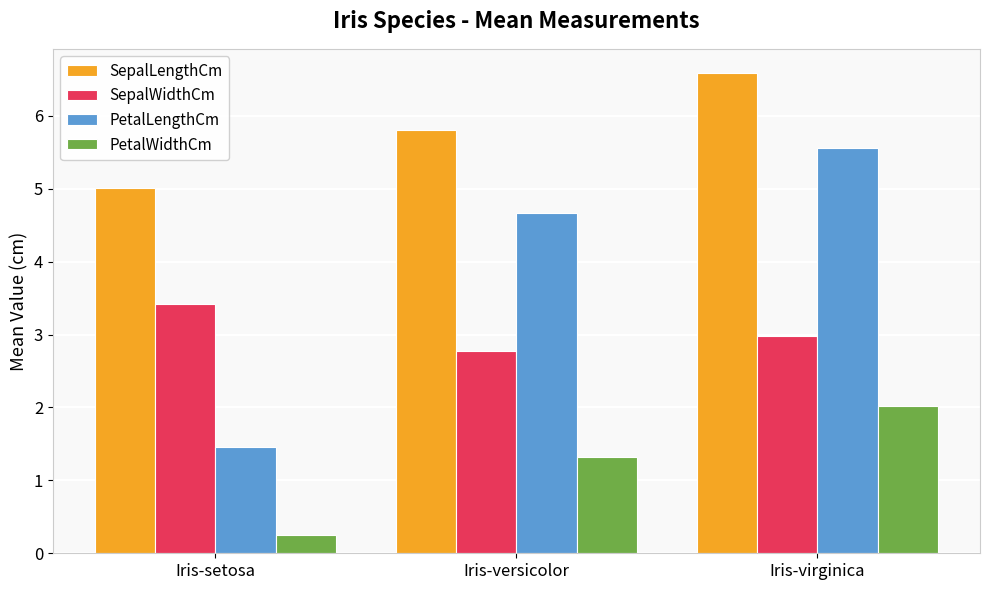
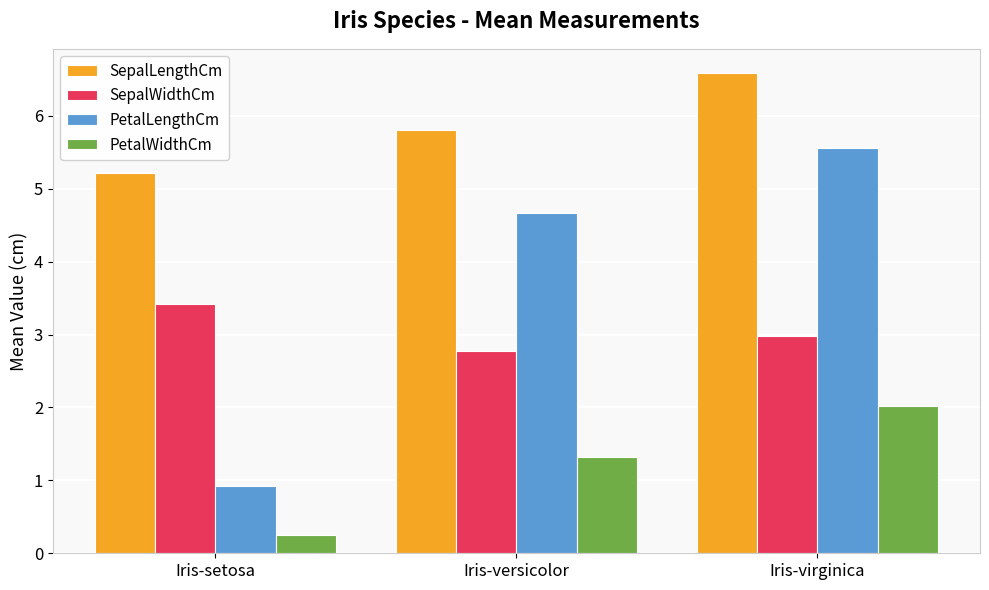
  {
    "SepalLengthCm": {
-     "Iris-setosa": 5.0,
+     "Iris-setosa": 5.2,
      "Iris-versicolor": 5.8,
      "Iris-virginica": 6.6
    },
    "SepalWidthCm": {
      "Iris-setosa": 3.4,
      "Iris-versicolor": 2.8,
      "Iris-virginica": 3.0
    },
    "PetalLengthCm": {
-     "Iris-setosa": 1.5,
+     "Iris-setosa": 0.9,
      "Iris-versicolor": 4.7,
      "Iris-virginica": 5.6
    },
    "PetalWidthCm": {
      "Iris-setosa": 0.2,
      "Iris-versicolor": 1.3,
      "Iris-virginica": 2.0
    }
  }
